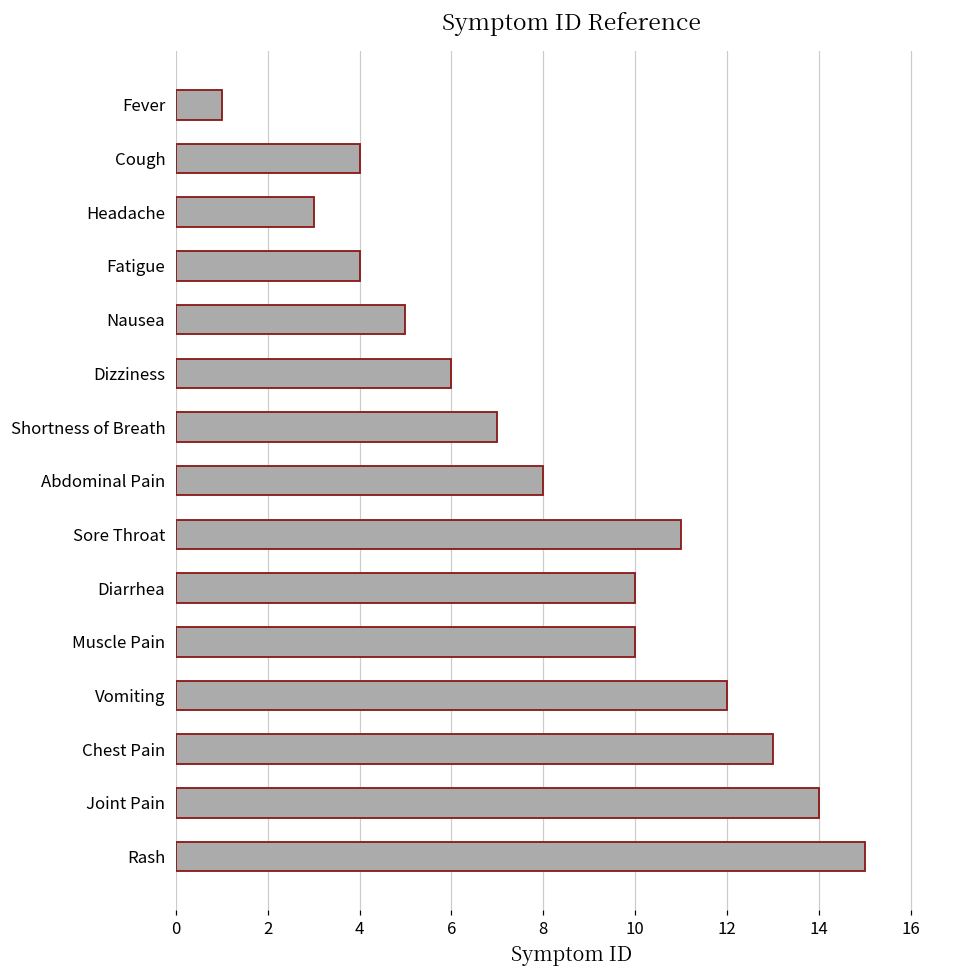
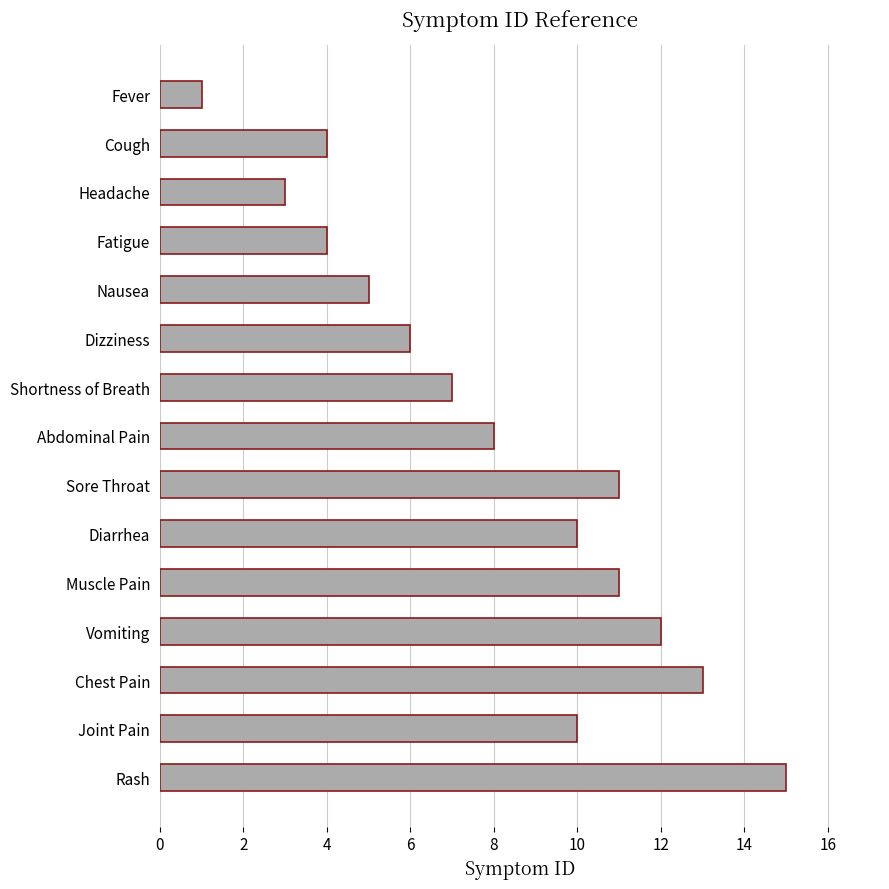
  {
    "Fever": 1,
    "Cough": 4,
    "Headache": 3,
    "Fatigue": 4,
    "Nausea": 5,
    "Dizziness": 6,
    "Shortness of Breath": 7,
    "Abdominal Pain": 8,
    "Sore Throat": 11,
    "Diarrhea": 10,
-   "Muscle Pain": 10,
+   "Muscle Pain": 11,
    "Vomiting": 12,
    "Chest Pain": 13,
-   "Joint Pain": 14,
+   "Joint Pain": 10,
    "Rash": 15
  }
